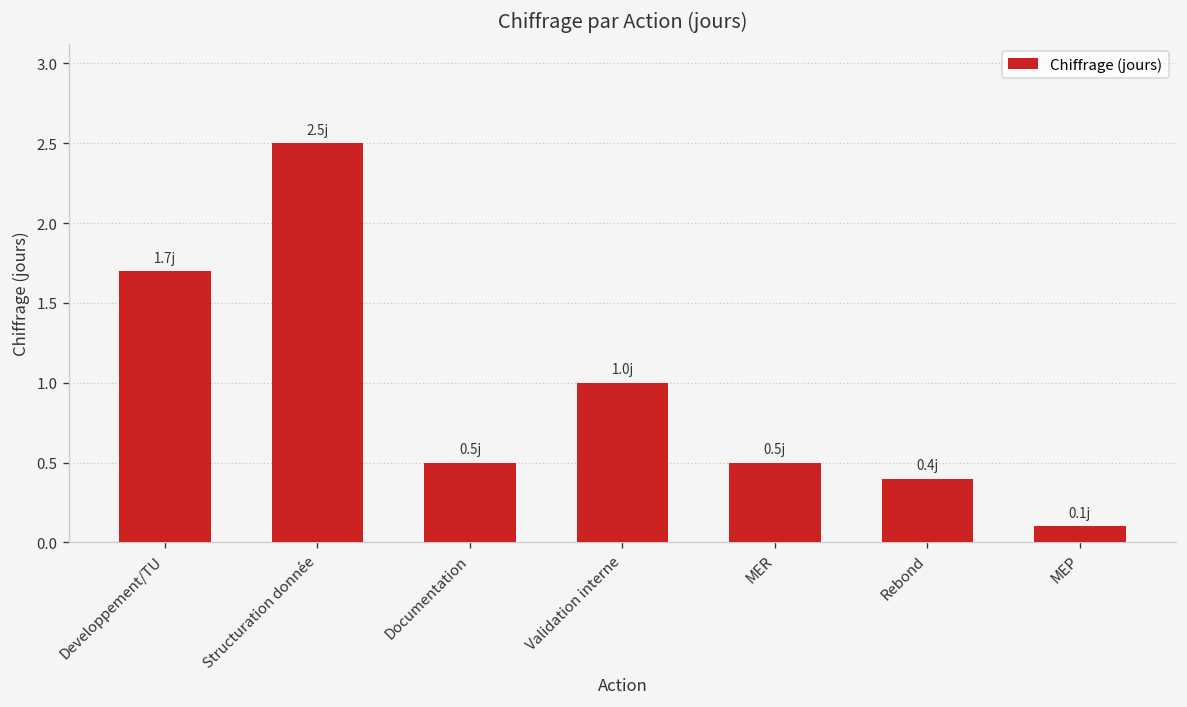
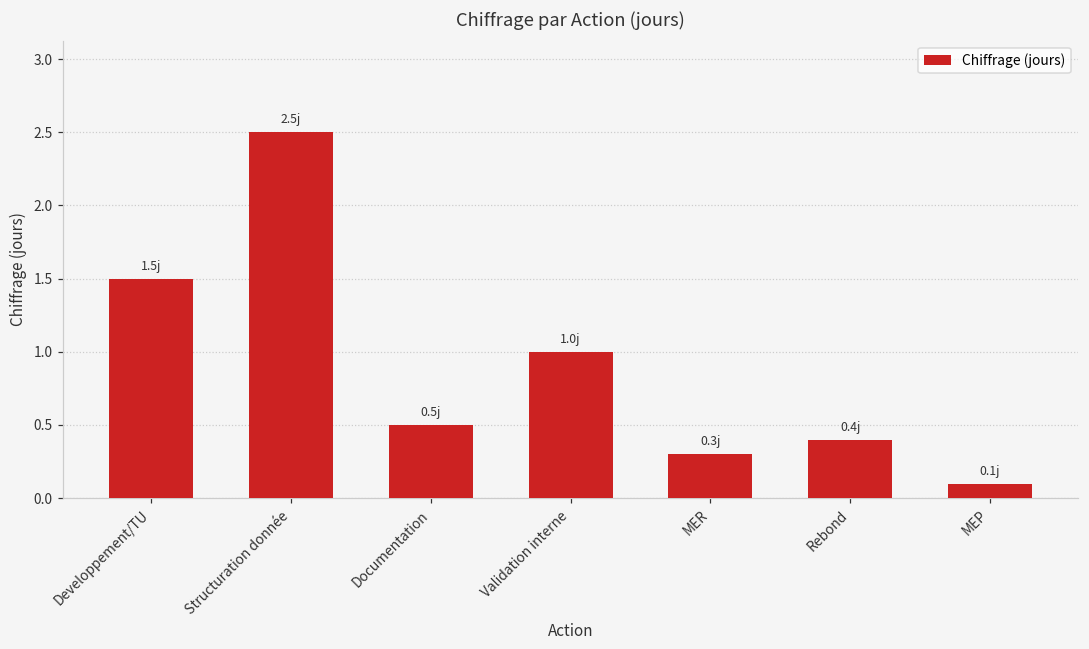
  {
-   "Developpement/TU": "1.7j",
+   "Developpement/TU": "1.5j",
    "Structuration donnée": "2.5j",
    "Documentation": "0.5j",
    "Validation interne": "1.0j",
-   "MER": "0.5j",
+   "MER": "0.3j",
    "Rebond": "0.4j",
    "MEP": "0.1j"
  }
